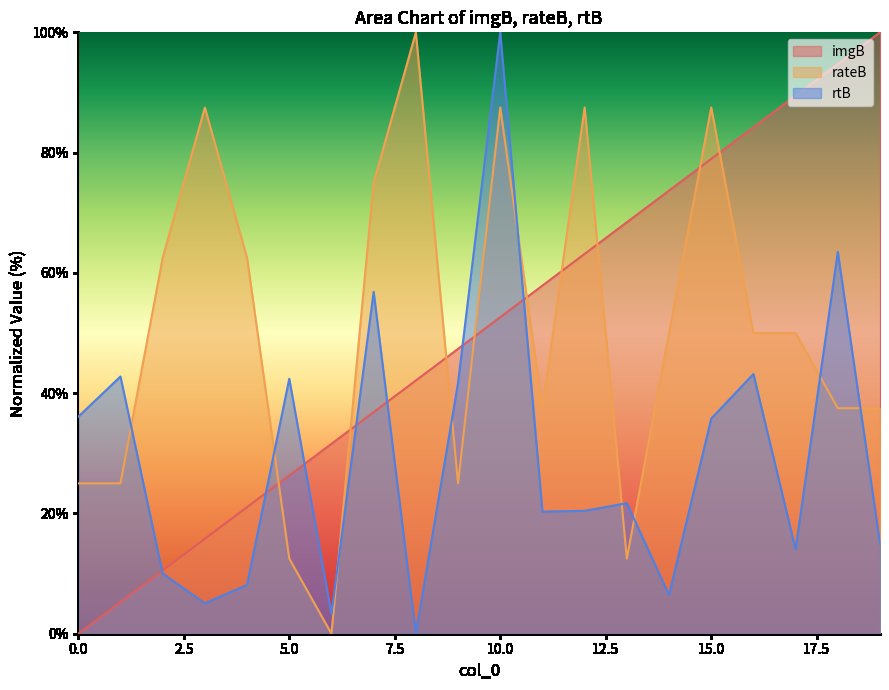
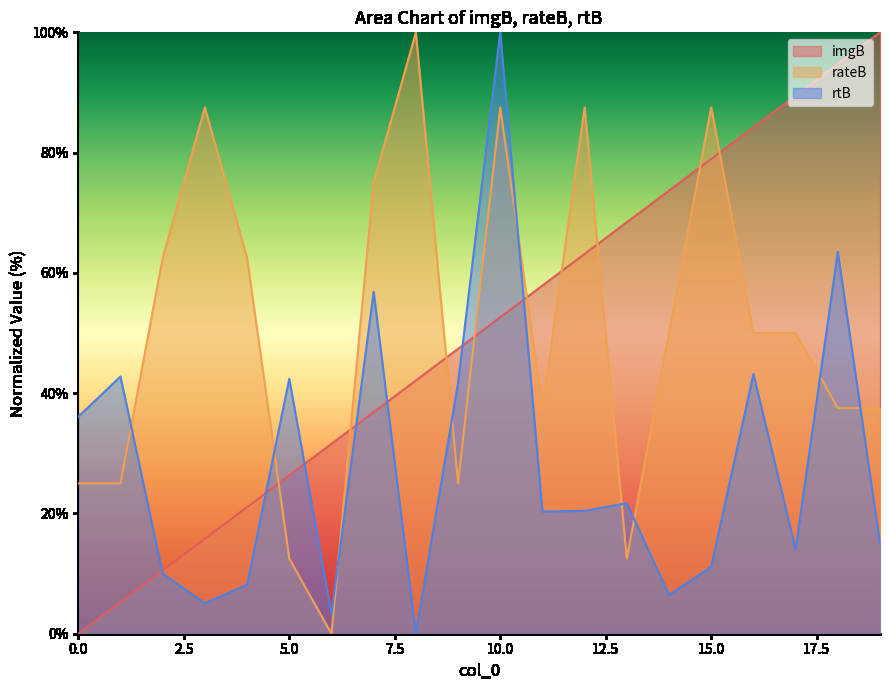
  {
    "rtB": {
      "0.0": "36%",
      "5.0": "42%",
      "10.0": "100%",
-     "15.0": "36%"
+     "15.0": "11%"
    }
  }
